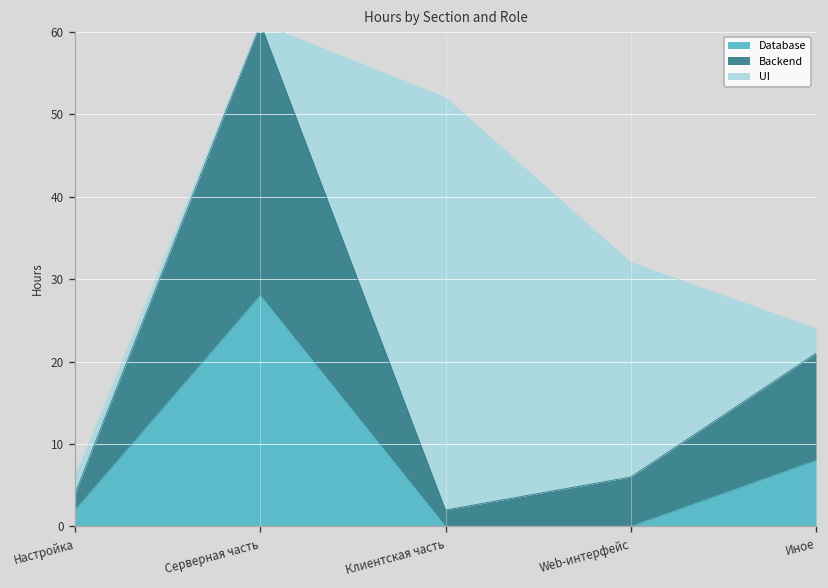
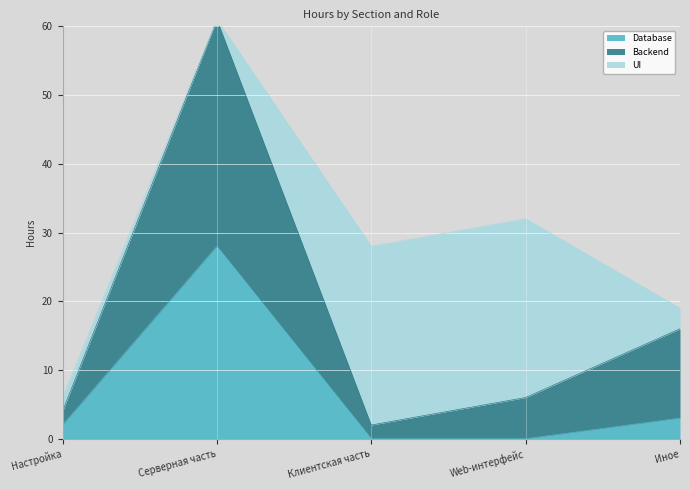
  {
    "Database": {
      "Настройка": 2,
      "Серверная часть": 28,
      "Клиентская часть": 0,
      "Web-интерфейс": 0,
-     "Иное": 8
+     "Иное": 3
    },
    "Backend": {
      "Настройка": 2,
      "Клиентская часть": 2,
      "Web-интерфейс": 6,
      "Иное": 13
    },
    "UI": {
      "Настройка": 2,
-     "Клиентская часть": 50,
+     "Клиентская часть": 26,
      "Web-интерфейс": 26,
      "Иное": 3
    }
  }
